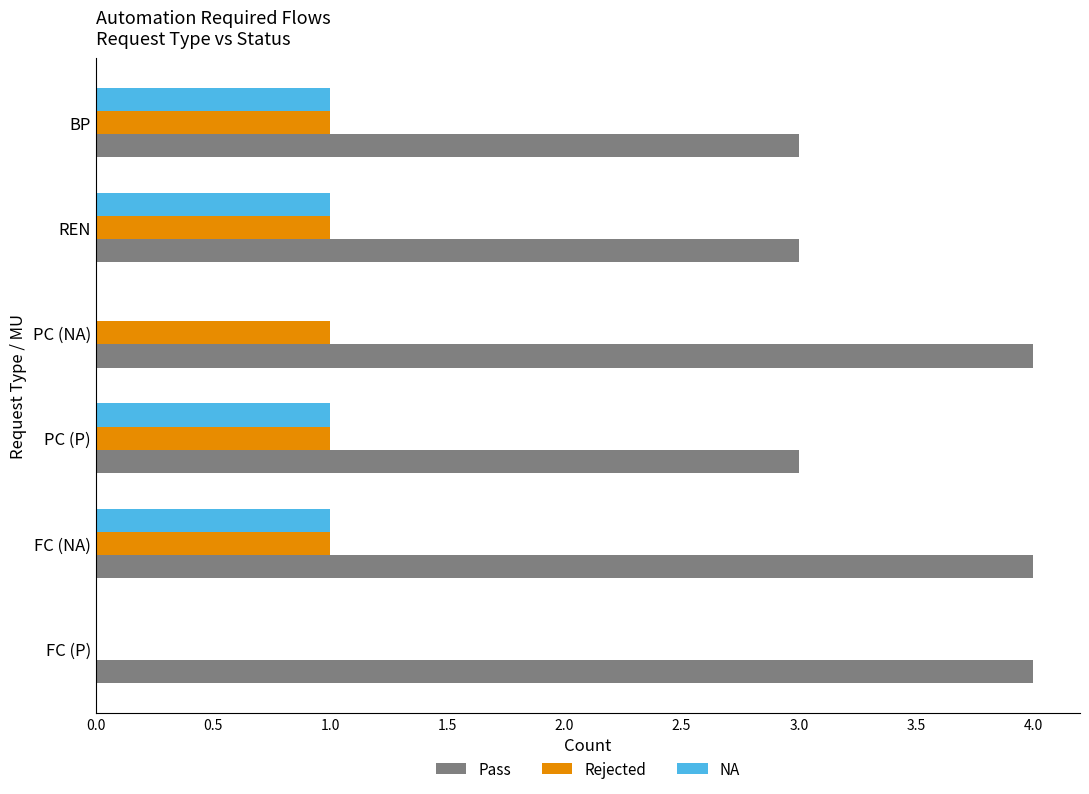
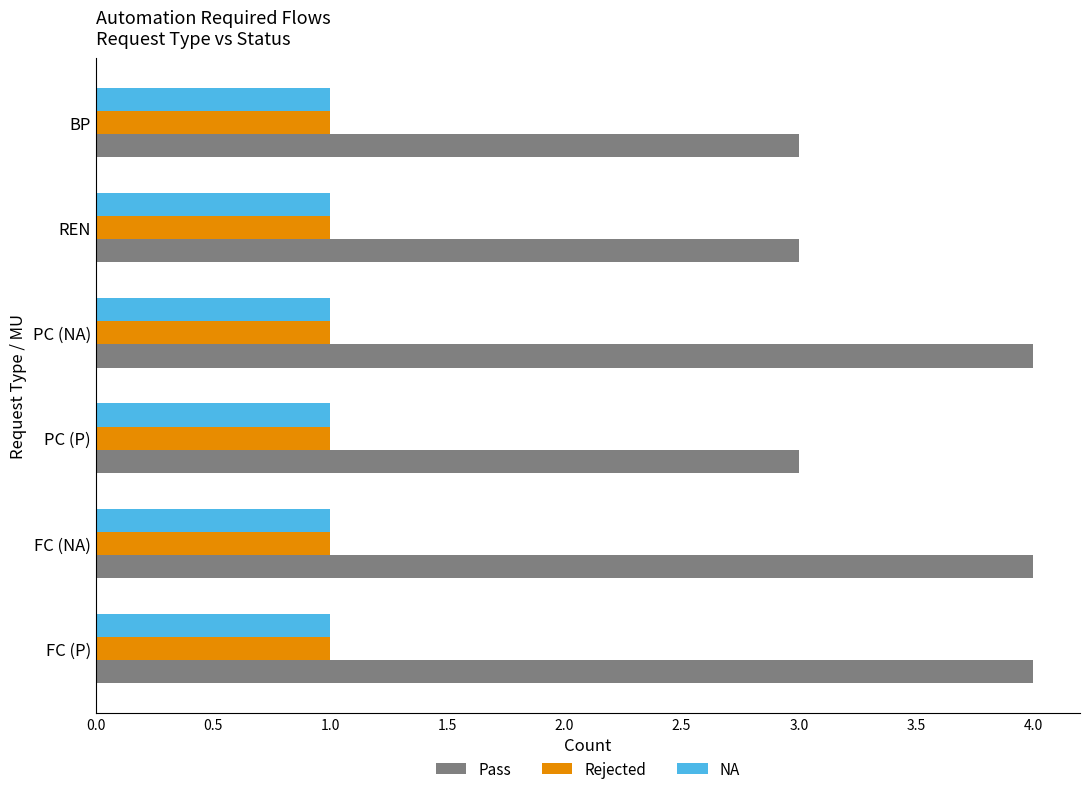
  {
    "Pass": {
      "BP": 3,
      "REN": 3,
      "PC (NA)": 4,
      "PC (P)": 3,
      "FC (NA)": 4,
      "FC (P)": 4
    },
    "Rejected": {
      "BP": 1,
      "REN": 1,
      "PC (NA)": 1,
      "PC (P)": 1,
      "FC (NA)": 1,
-     "FC (P)": 0
+     "FC (P)": 1
    },
    "NA": {
      "BP": 1,
      "REN": 1,
-     "PC (NA)": 0,
+     "PC (NA)": 1,
      "PC (P)": 1,
      "FC (NA)": 1,
-     "FC (P)": 0
+     "FC (P)": 1
    }
  }
